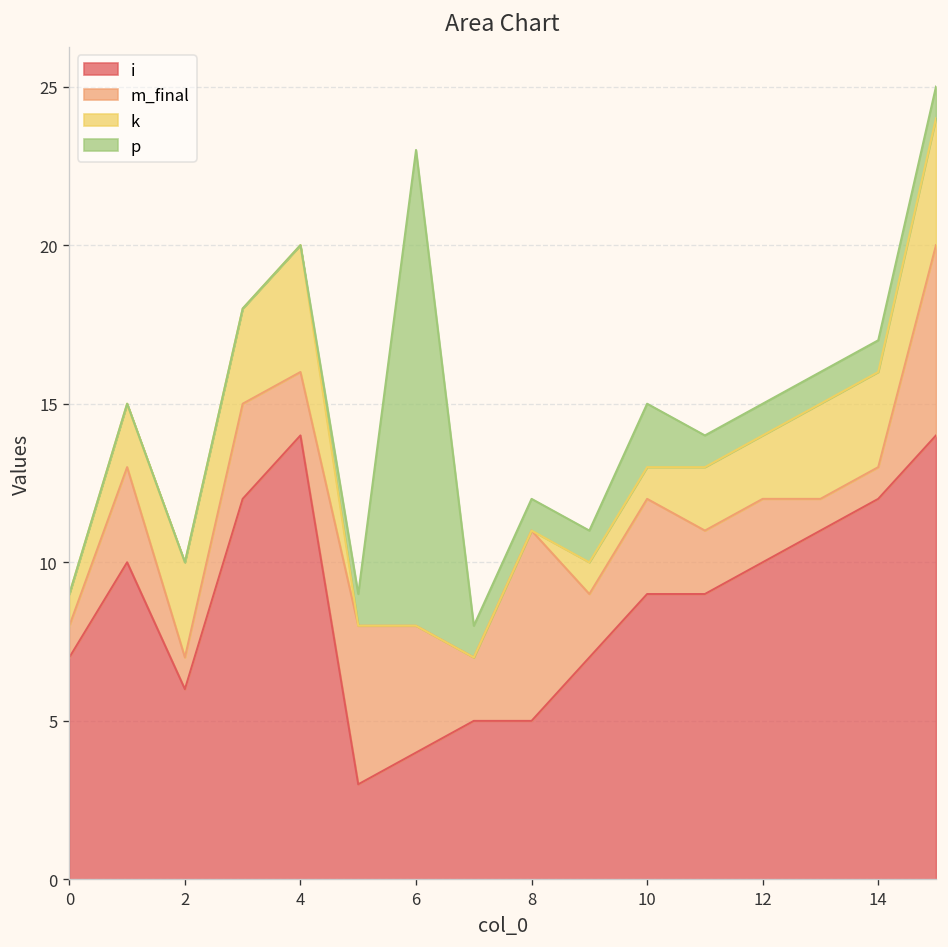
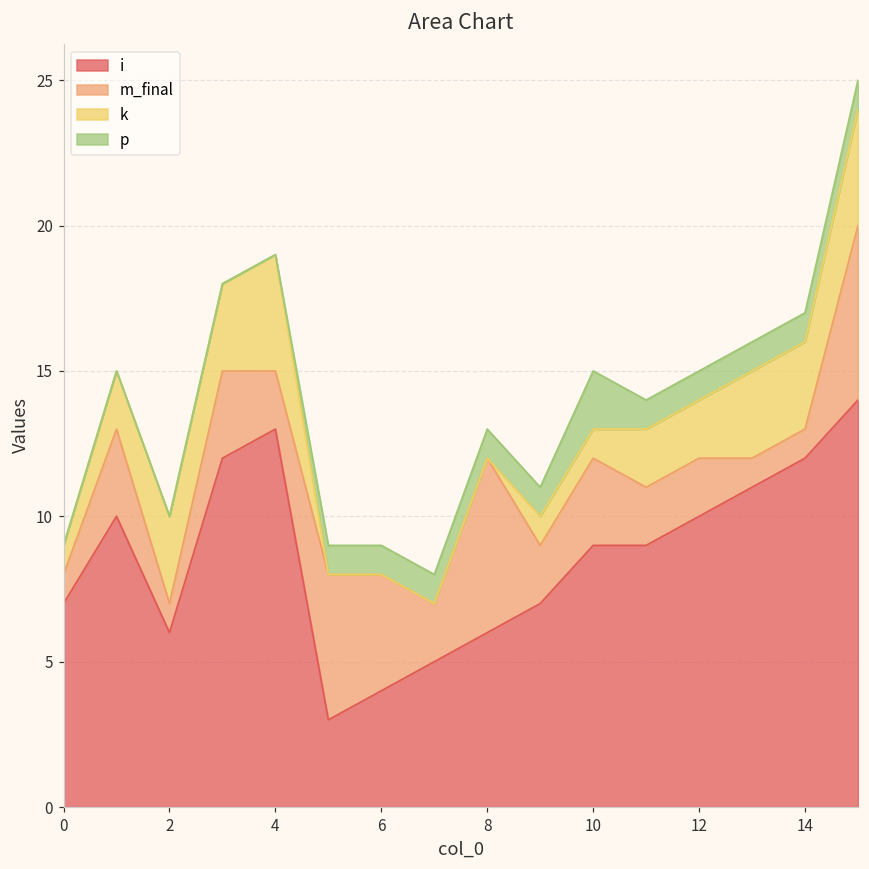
  {
    "i": {
      "0": 7,
      "2": 6,
-     "4": 14,
+     "4": 13,
      "6": 4,
-     "8": 5,
+     "8": 6,
      "10": 9,
      "12": 10,
      "14": 12
    },
    "p": {
-     "6": 15,
+     "6": 1,
      "8": 1,
      "10": 2,
      "12": 1,
      "14": 1
    }
  }
